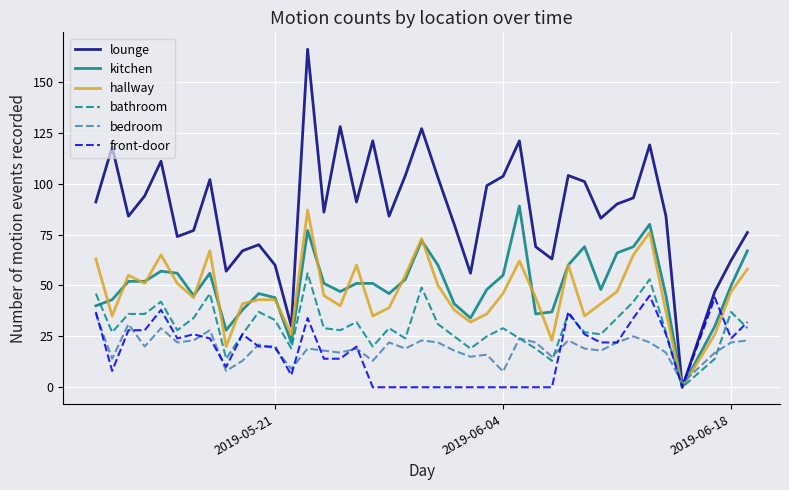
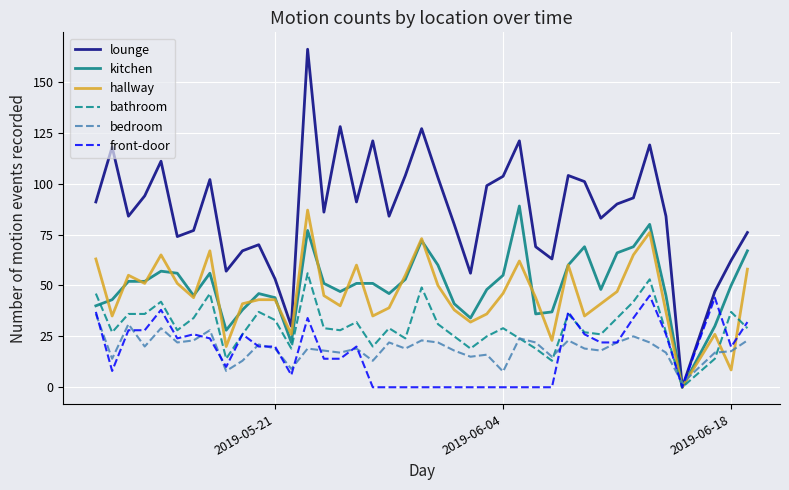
  {
    "lounge": {
-     "2019-05-21": 60,
+     "2019-05-21": 53,
      "2019-06-04": 104,
      "2019-06-18": 62
    },
    "hallway": {
      "2019-06-04": 46,
-     "2019-06-18": 47
+     "2019-06-18": 9
    },
    "bedroom": {
      "2019-06-04": 8,
-     "2019-06-18": 22
+     "2019-06-18": 18
    },
    "front-door": {
      "2019-06-04": 0,
-     "2019-06-18": 24
+     "2019-06-18": 20
    }
  }
